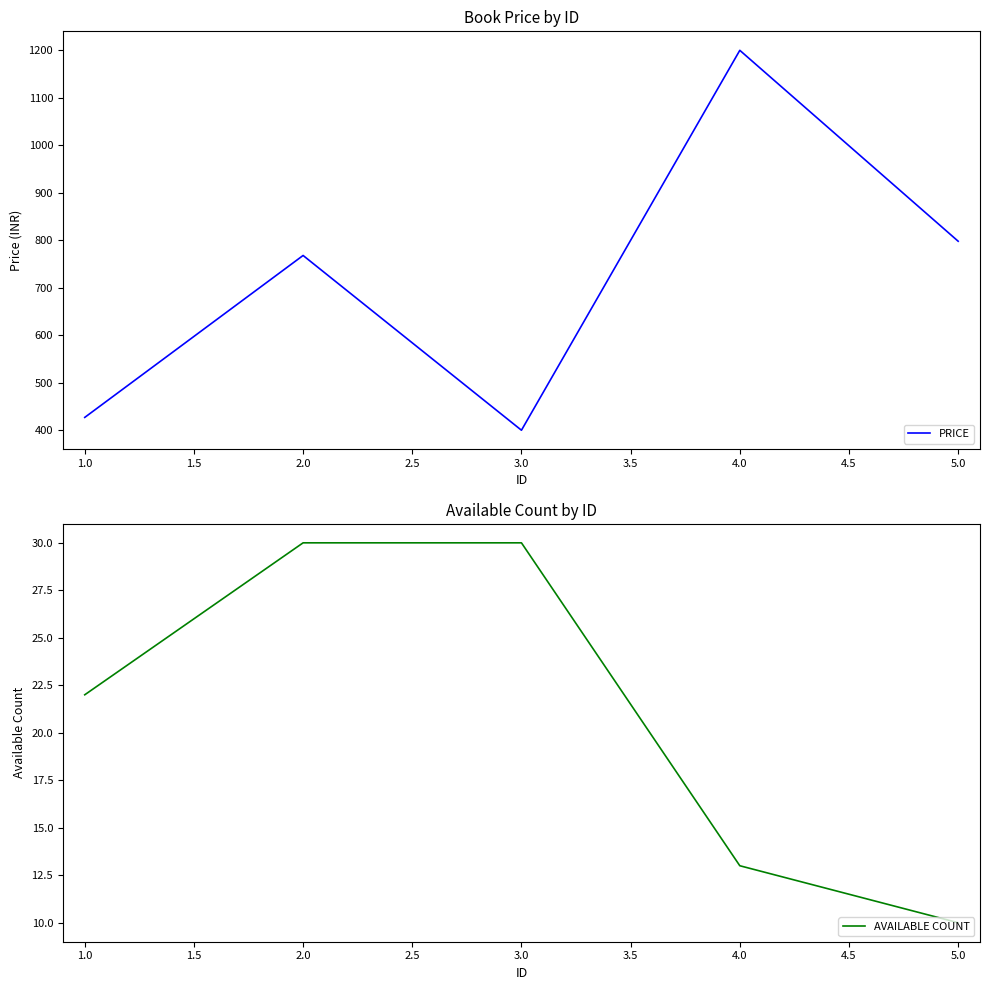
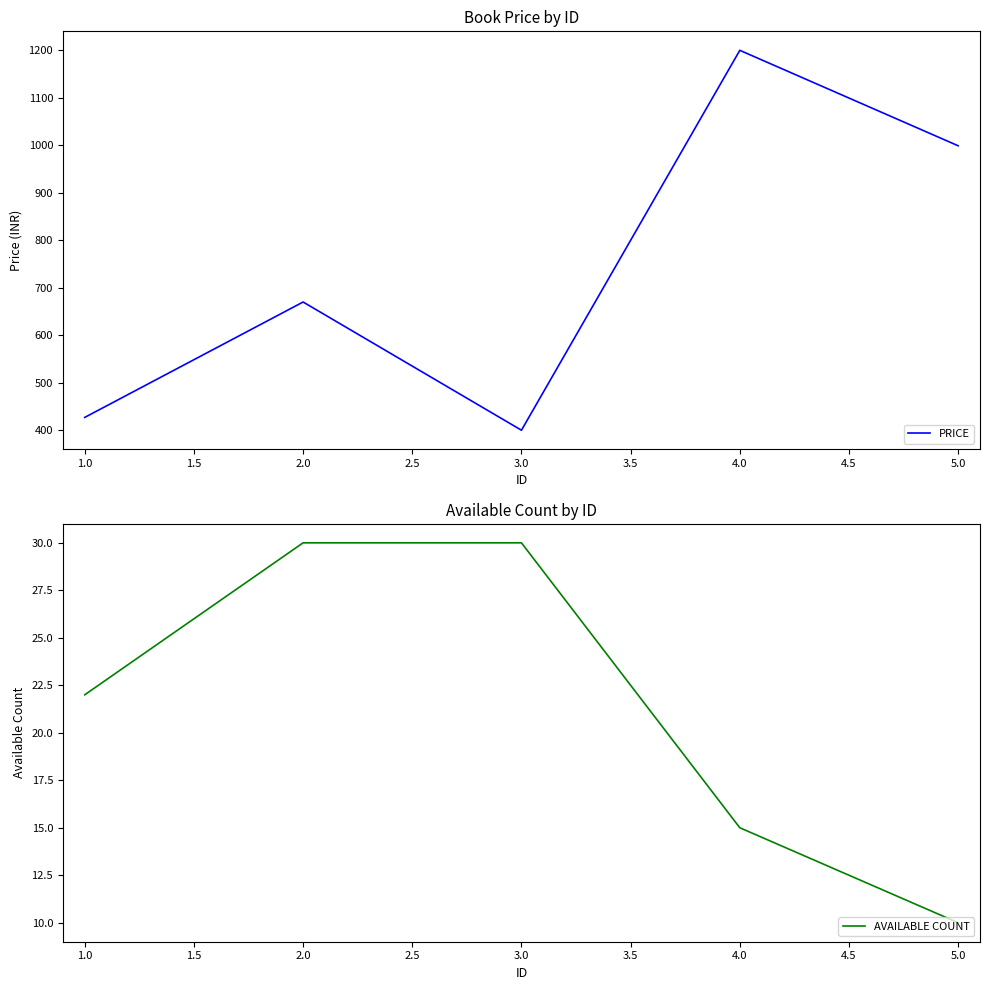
  {
    "Book Price by ID": {
      "1.0": 430,
-     "2.0": 770,
+     "2.0": 670,
      "3.0": 400,
      "4.0": 1200,
-     "5.0": 800
+     "5.0": 1000
    },
    "Available Count by ID": {
      "1.0": 22,
      "2.0": 30,
      "3.0": 30,
-     "4.0": 13
+     "4.0": 15
    }
  }
